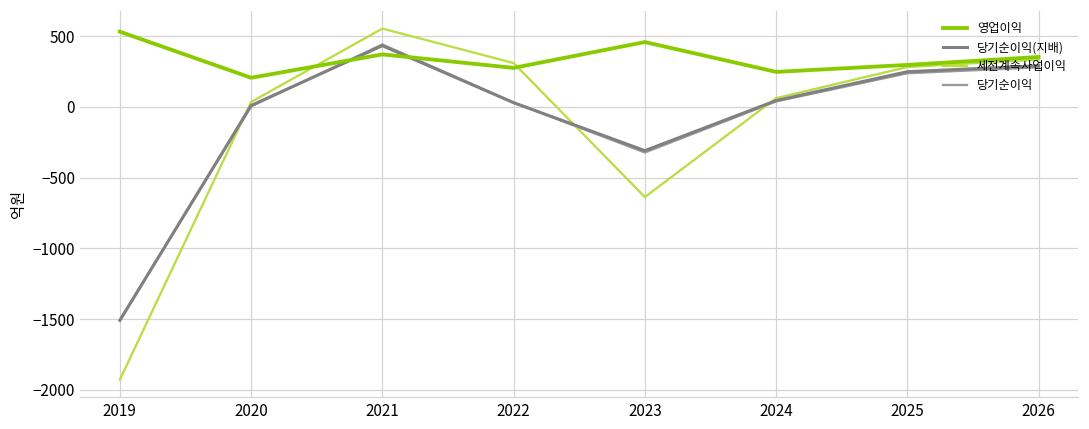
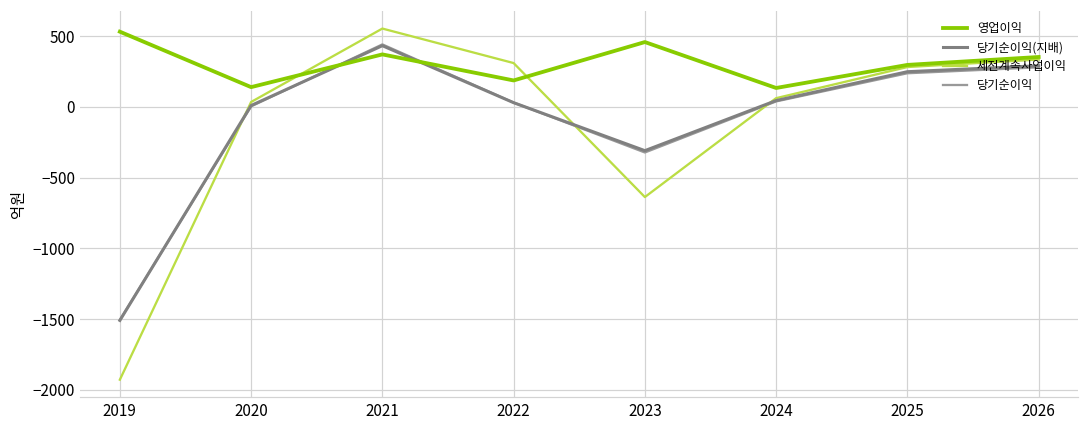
  {
    "영업이익": {
      "2019": 530,
-     "2020": 210,
+     "2020": 140,
      "2021": 370,
-     "2022": 280,
+     "2022": 190,
      "2023": 460,
-     "2024": 250
+     "2024": 130
    },
    "세전계속사업이익": {
      "2019": -1930,
      "2020": 40,
      "2021": 550,
      "2022": 310,
      "2023": -640
    }
  }
